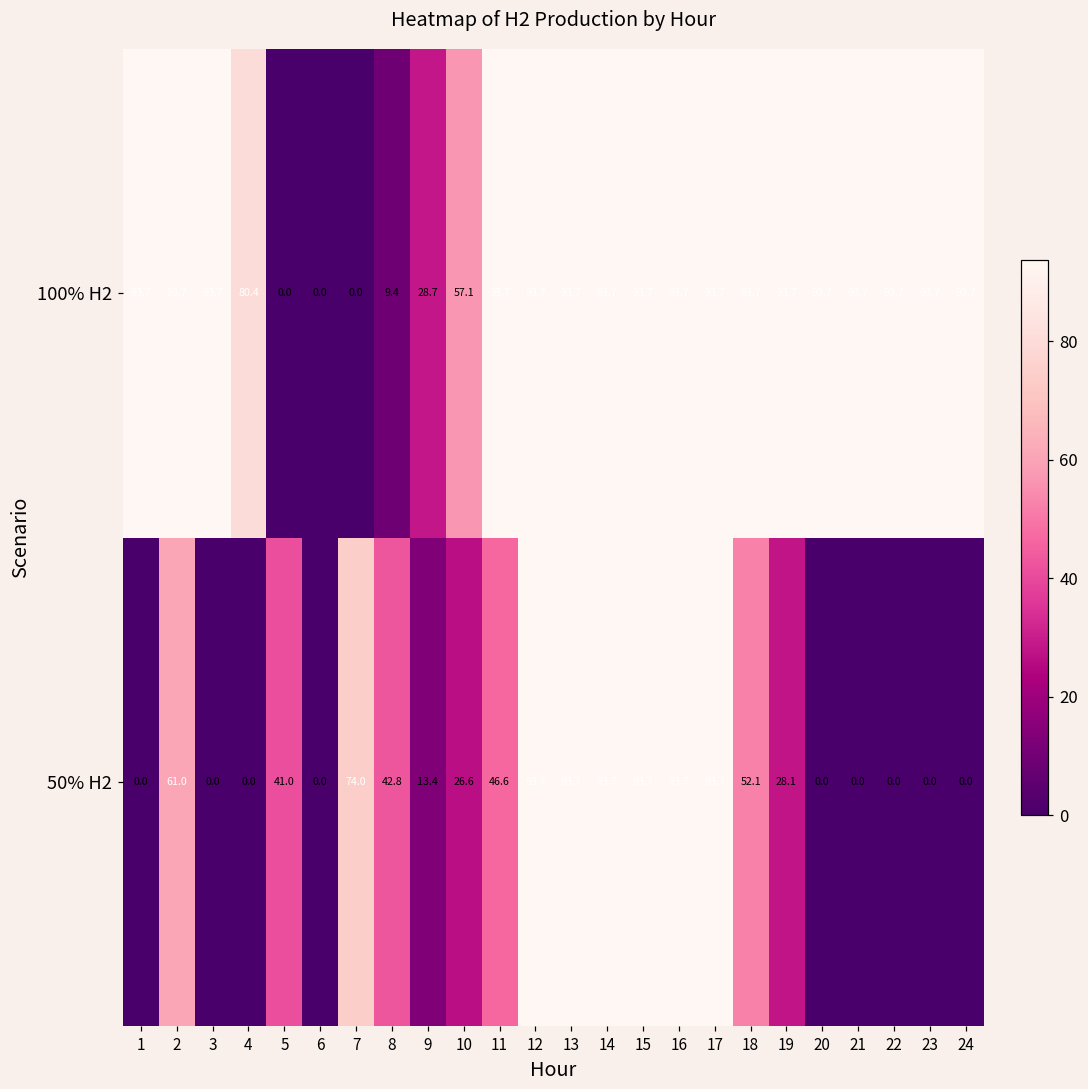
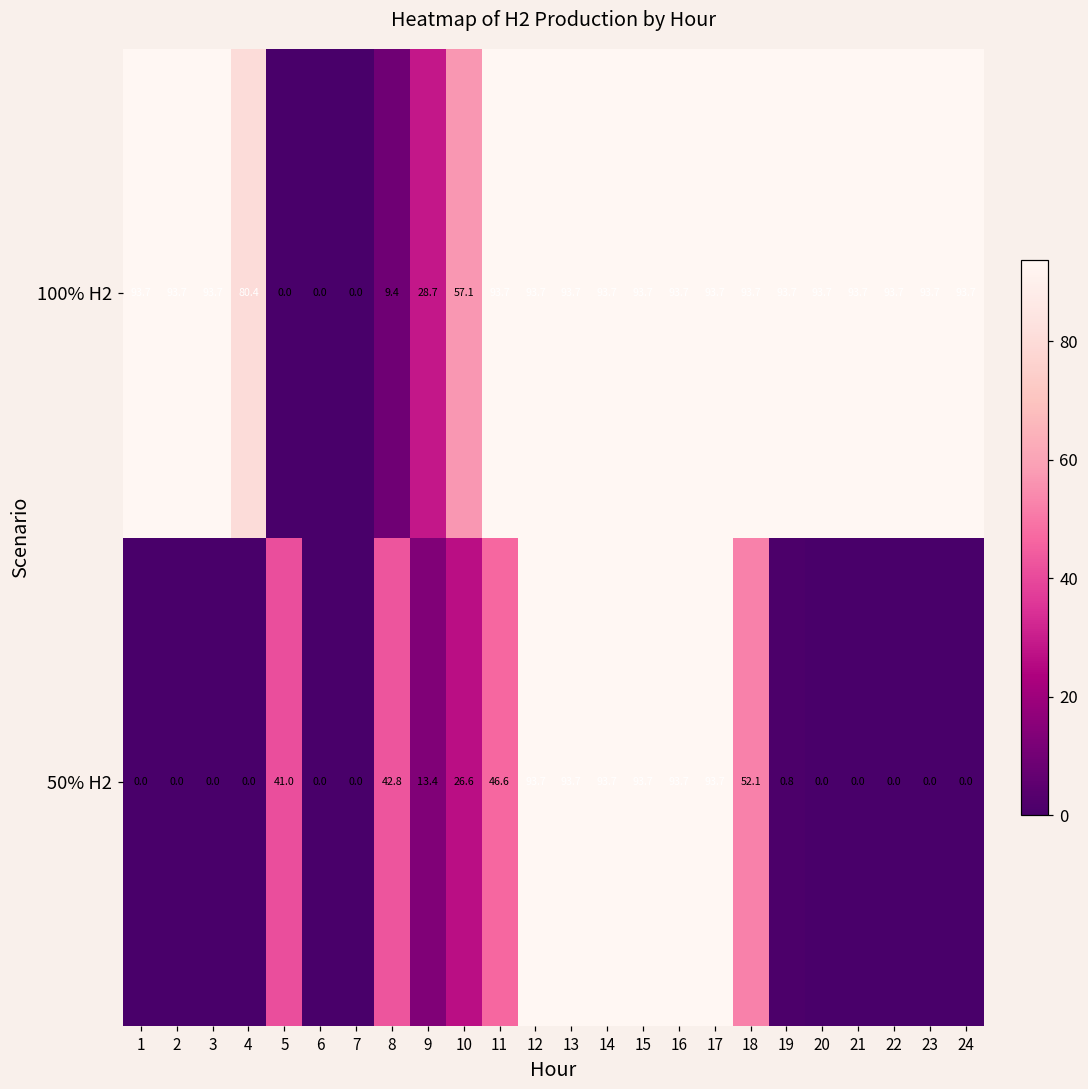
  {
    "100% H2": {
      "5": 0.0,
      "6": 0.0,
      "7": 0.0,
      "8": 9.4,
      "9": 28.7,
      "10": 57.1
    },
    "50% H2": {
      "1": 0.0,
-     "2": 61.0,
+     "2": 0.0,
      "3": 0.0,
      "4": 0.0,
      "5": 41.0,
      "6": 0.0,
-     "7": 74.0,
+     "7": 0.0,
      "8": 42.8,
      "9": 13.4,
      "10": 26.6,
      "11": 46.6,
      "18": 52.1,
-     "19": 28.1,
+     "19": 0.8,
      "20": 0.0,
      "21": 0.0,
      "22": 0.0,
      "23": 0.0,
      "24": 0.0
    }
  }
